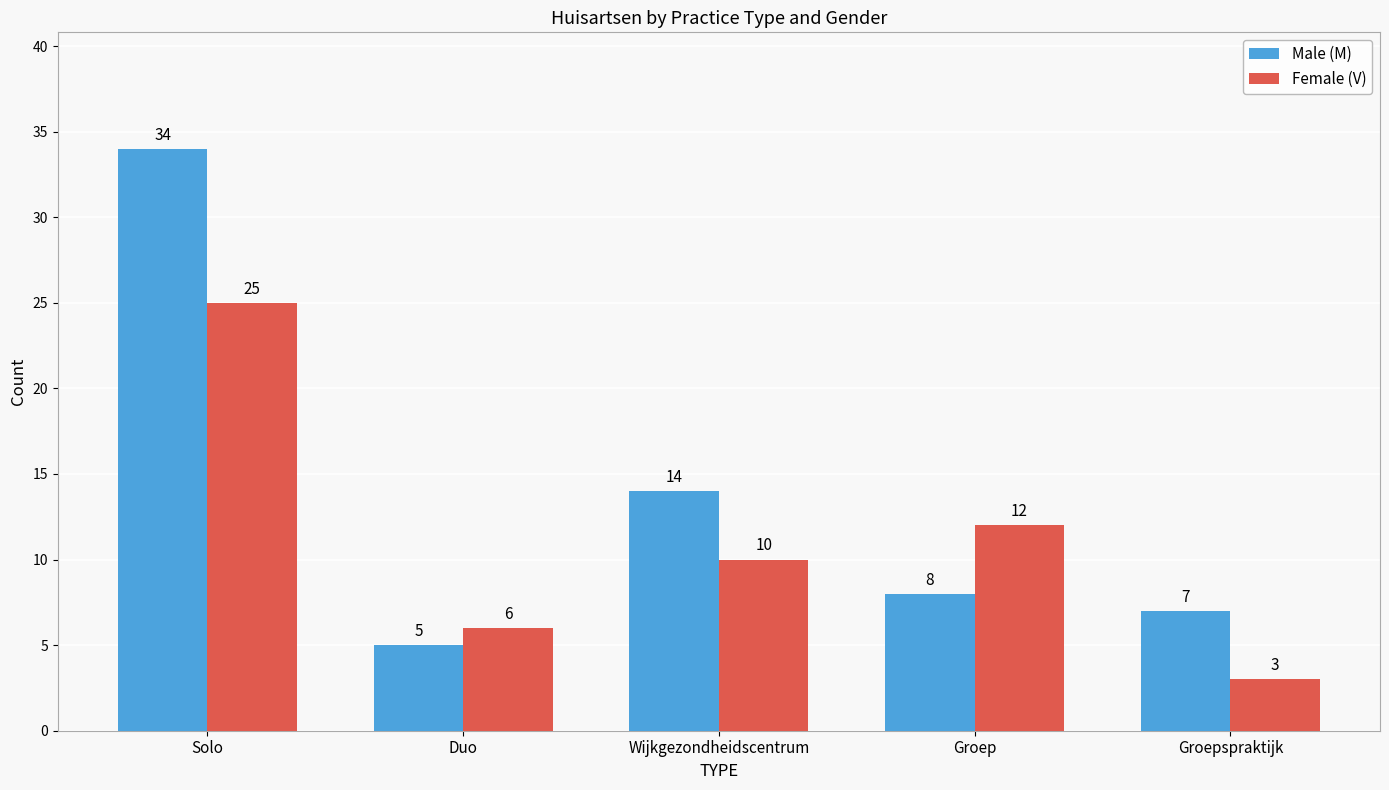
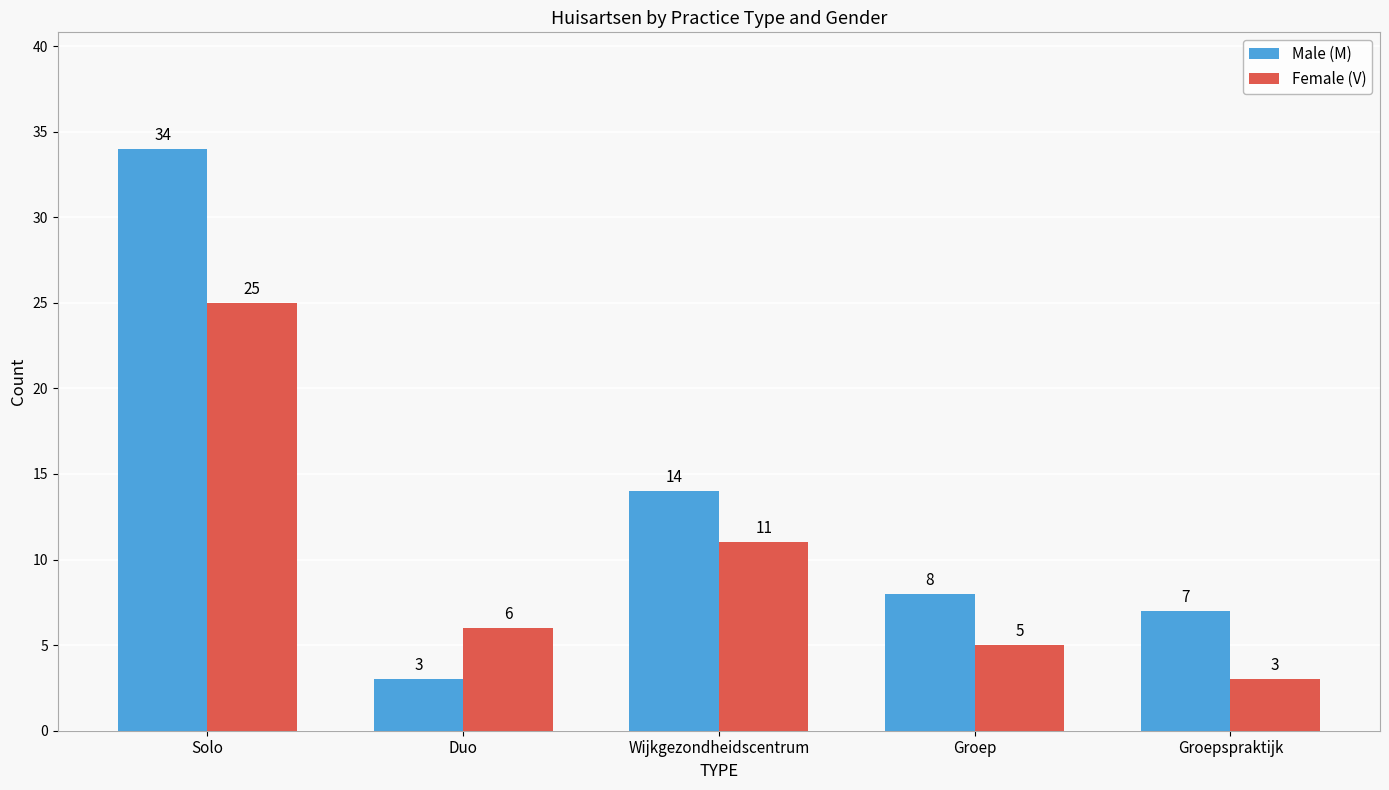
  {
    "Male (M)": {
      "Solo": 34,
-     "Duo": 5,
+     "Duo": 3,
      "Wijkgezondheidscentrum": 14,
      "Groep": 8,
      "Groepspraktijk": 7
    },
    "Female (V)": {
      "Solo": 25,
      "Duo": 6,
-     "Wijkgezondheidscentrum": 10,
-     "Groep": 12,
+     "Wijkgezondheidscentrum": 11,
+     "Groep": 5,
      "Groepspraktijk": 3
    }
  }
